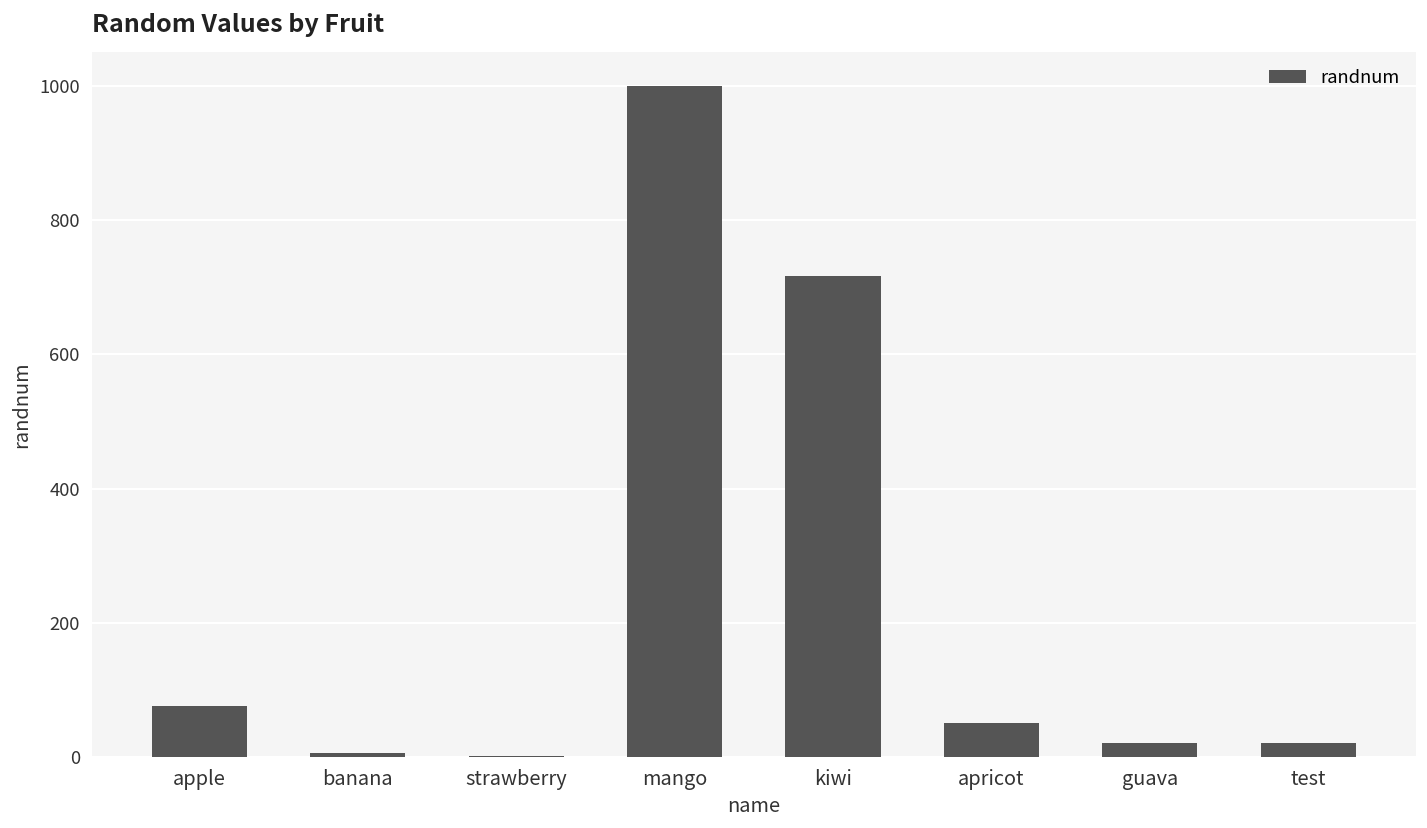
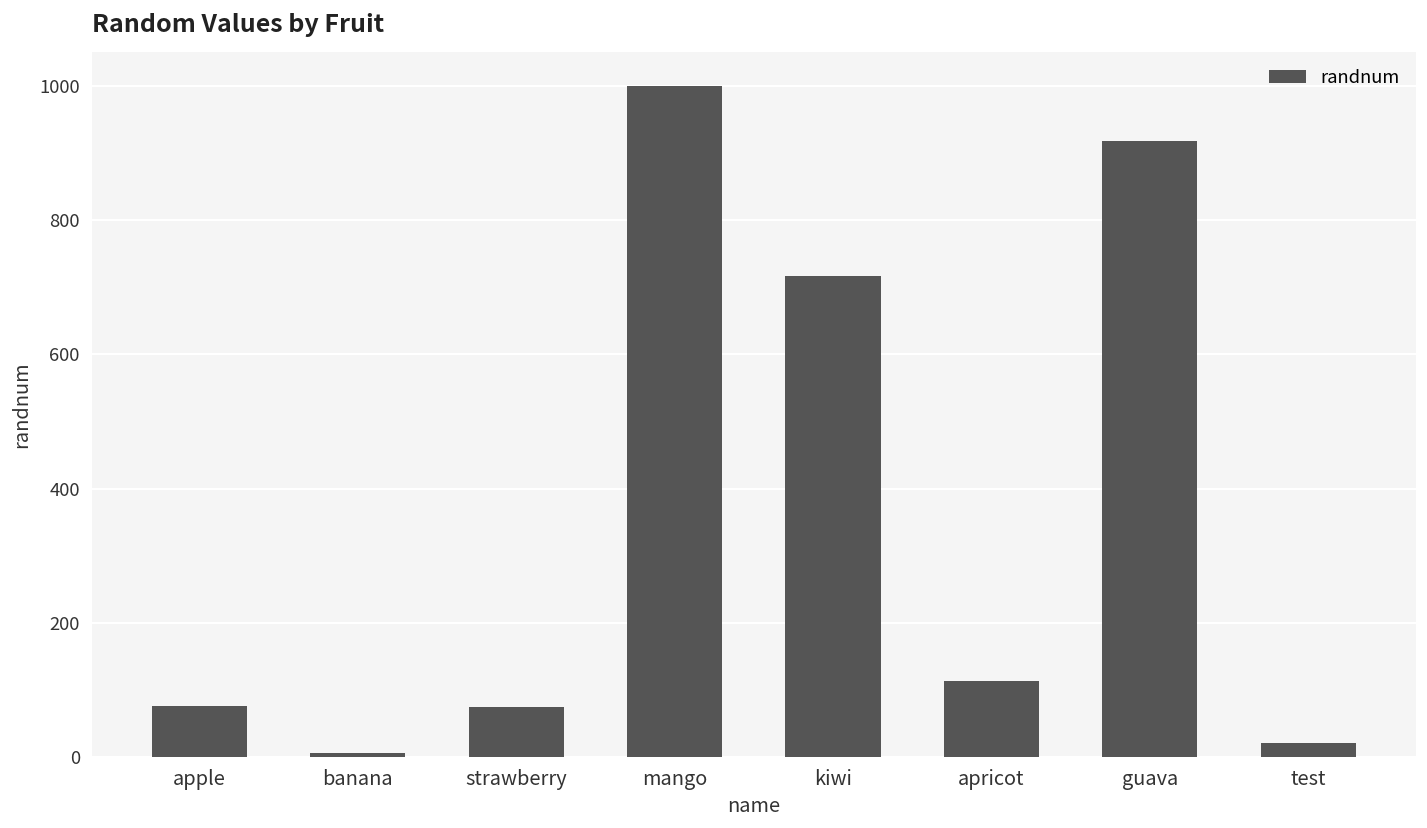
  {
    "apple": 80,
    "banana": 10,
-   "strawberry": 0,
+   "strawberry": 70,
    "mango": 1000,
    "kiwi": 720,
-   "apricot": 50,
-   "guava": 20,
+   "apricot": 110,
+   "guava": 920,
    "test": 20
  }
